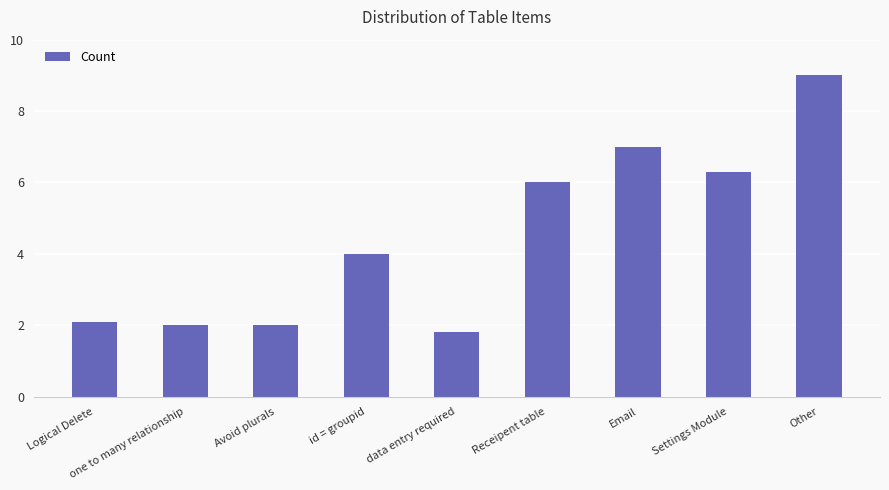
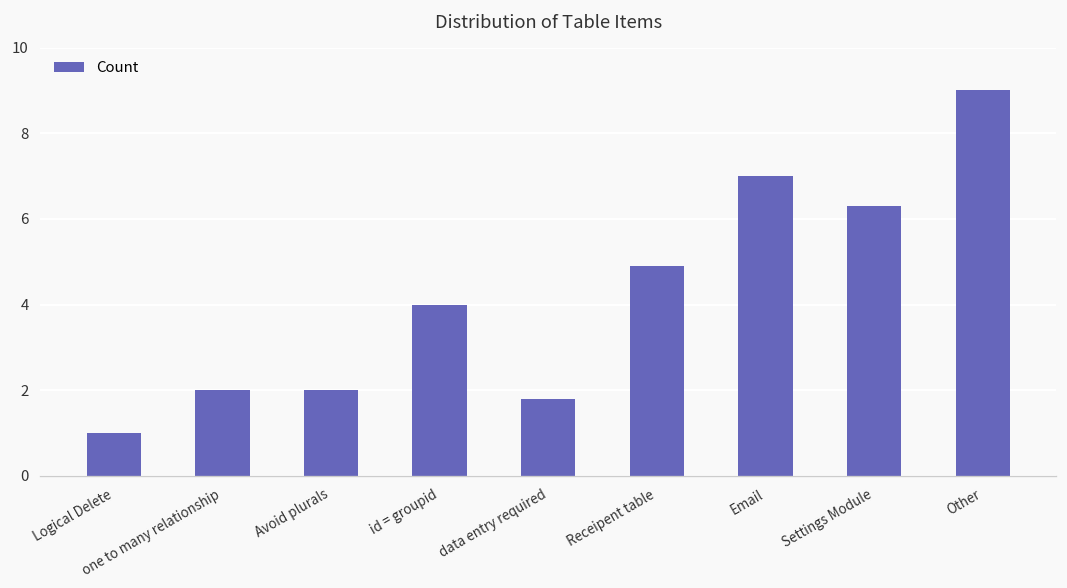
  {
-   "Logical Delete": 2.1,
+   "Logical Delete": 1.0,
    "one to many relationship": 2.0,
    "Avoid plurals": 2.0,
    "id = groupid": 4.0,
    "data entry required": 1.8,
-   "Receipent table": 6.0,
+   "Receipent table": 4.9,
    "Email": 7.0,
    "Settings Module": 6.3,
    "Other": 9.0
  }
